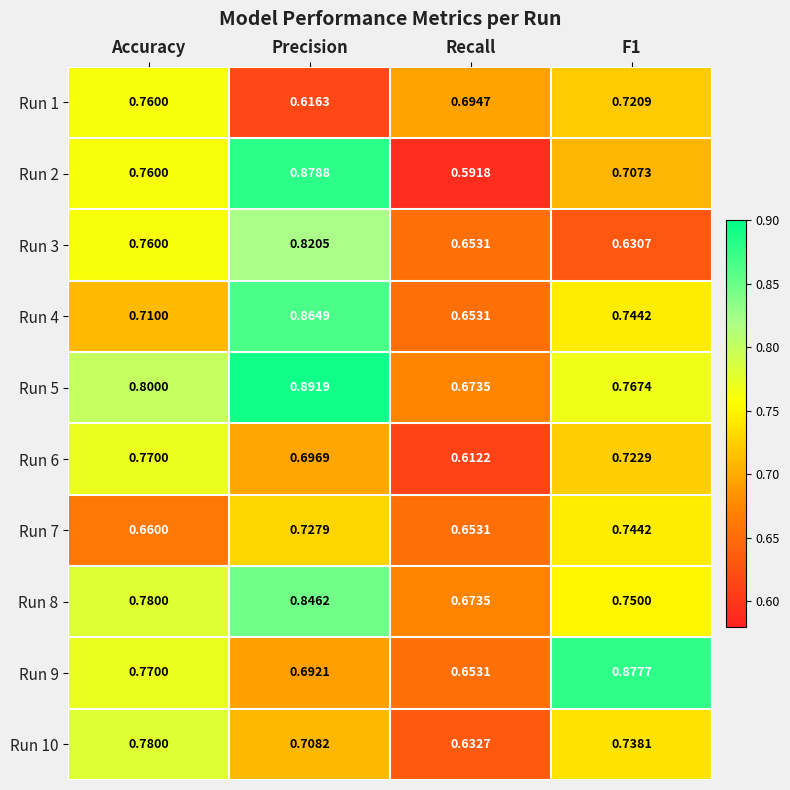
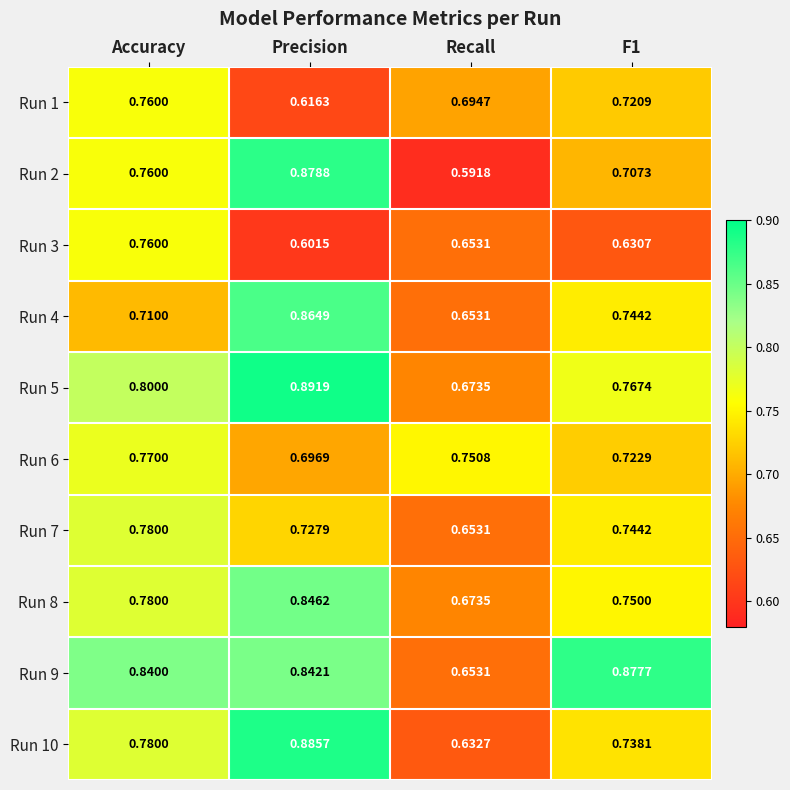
  {
    "Run 1": {
      "Accuracy": 0.7600,
      "Precision": 0.6163,
      "Recall": 0.6947,
      "F1": 0.7209
    },
    "Run 2": {
      "Accuracy": 0.7600,
      "Precision": 0.8788,
      "Recall": 0.5918,
      "F1": 0.7073
    },
    "Run 3": {
      "Accuracy": 0.7600,
-     "Precision": 0.8205,
+     "Precision": 0.6015,
      "Recall": 0.6531,
      "F1": 0.6307
    },
    "Run 4": {
      "Accuracy": 0.7100,
      "Precision": 0.8649,
      "Recall": 0.6531,
      "F1": 0.7442
    },
    "Run 5": {
      "Accuracy": 0.8000,
      "Precision": 0.8919,
      "Recall": 0.6735,
      "F1": 0.7674
    },
    "Run 6": {
      "Accuracy": 0.7700,
      "Precision": 0.6969,
-     "Recall": 0.6122,
+     "Recall": 0.7508,
      "F1": 0.7229
    },
    "Run 7": {
-     "Accuracy": 0.6600,
+     "Accuracy": 0.7800,
      "Precision": 0.7279,
      "Recall": 0.6531,
      "F1": 0.7442
    },
    "Run 8": {
      "Accuracy": 0.7800,
      "Precision": 0.8462,
      "Recall": 0.6735,
      "F1": 0.7500
    },
    "Run 9": {
-     "Accuracy": 0.7700,
-     "Precision": 0.6921,
+     "Accuracy": 0.8400,
+     "Precision": 0.8421,
      "Recall": 0.6531,
      "F1": 0.8777
    },
    "Run 10": {
      "Accuracy": 0.7800,
-     "Precision": 0.7082,
+     "Precision": 0.8857,
      "Recall": 0.6327,
      "F1": 0.7381
    }
  }
